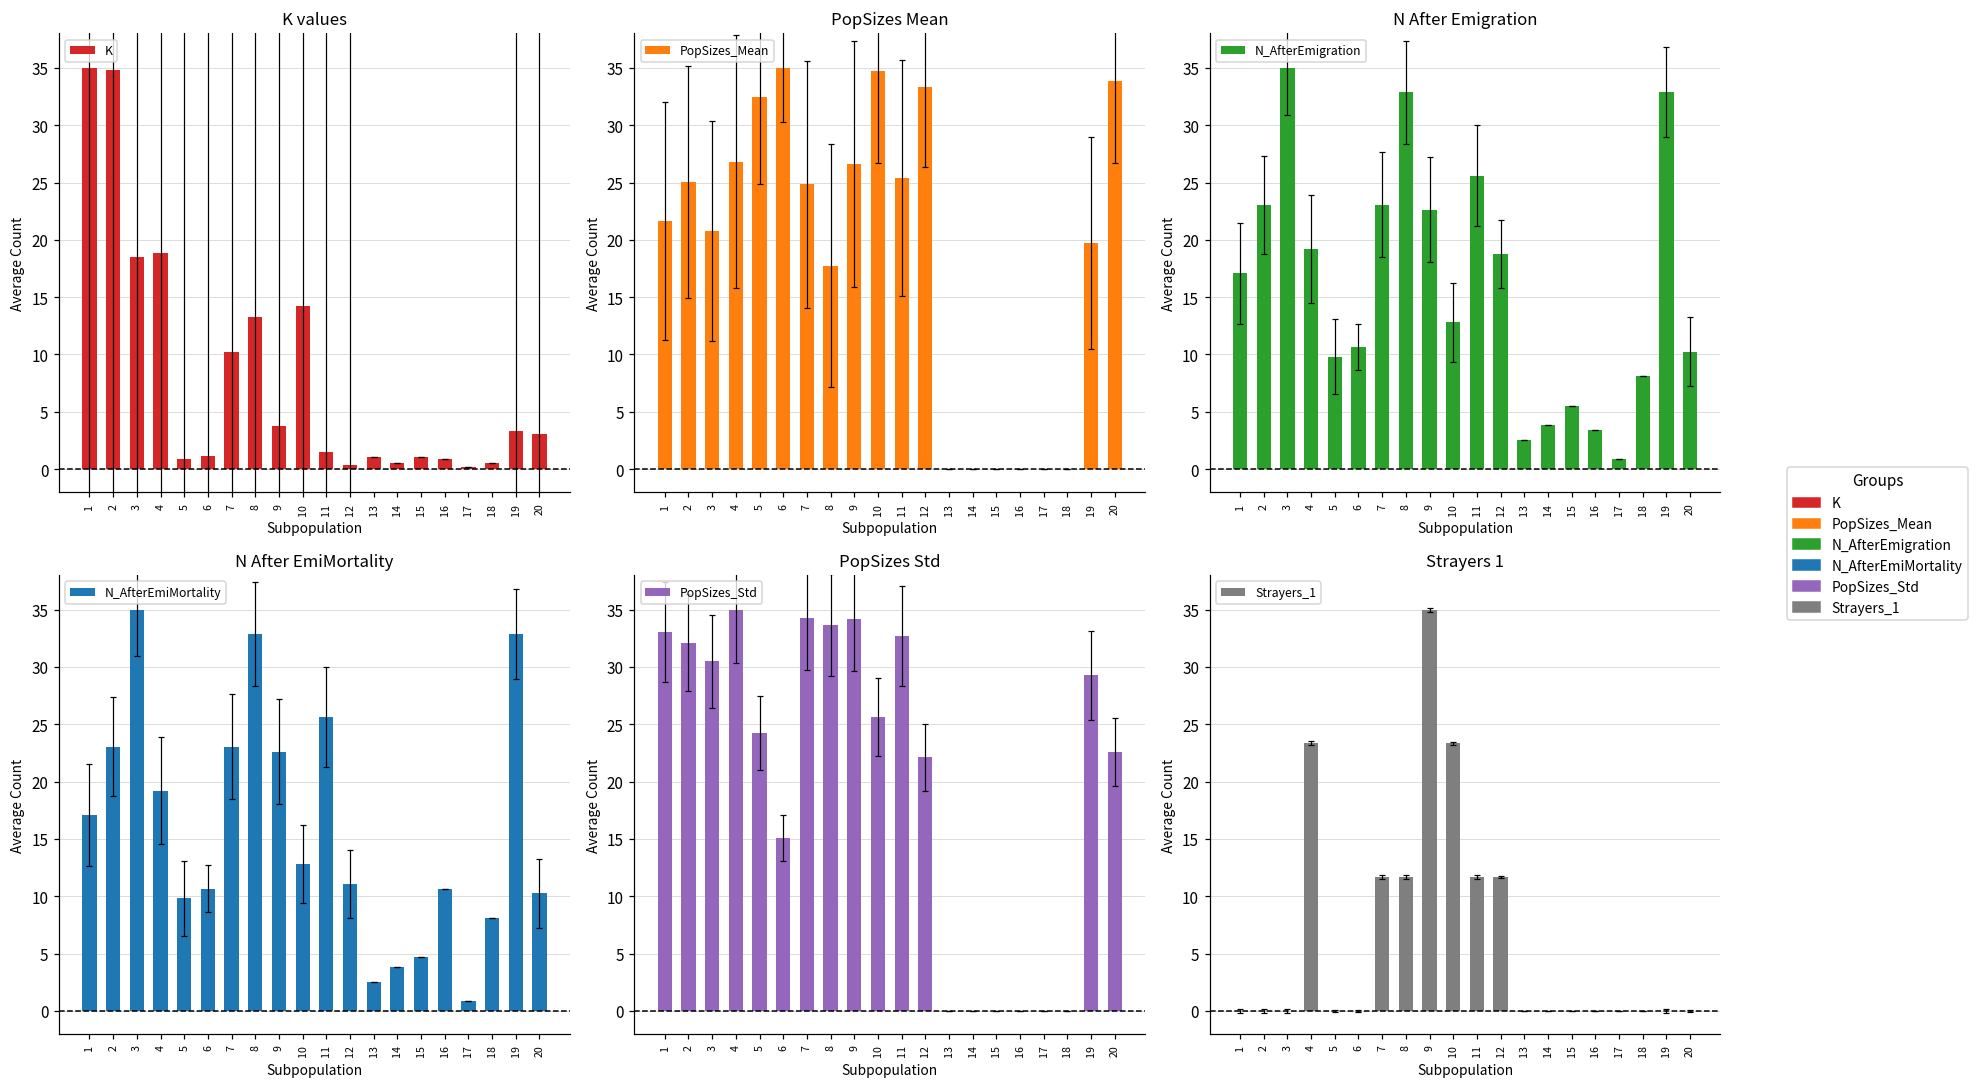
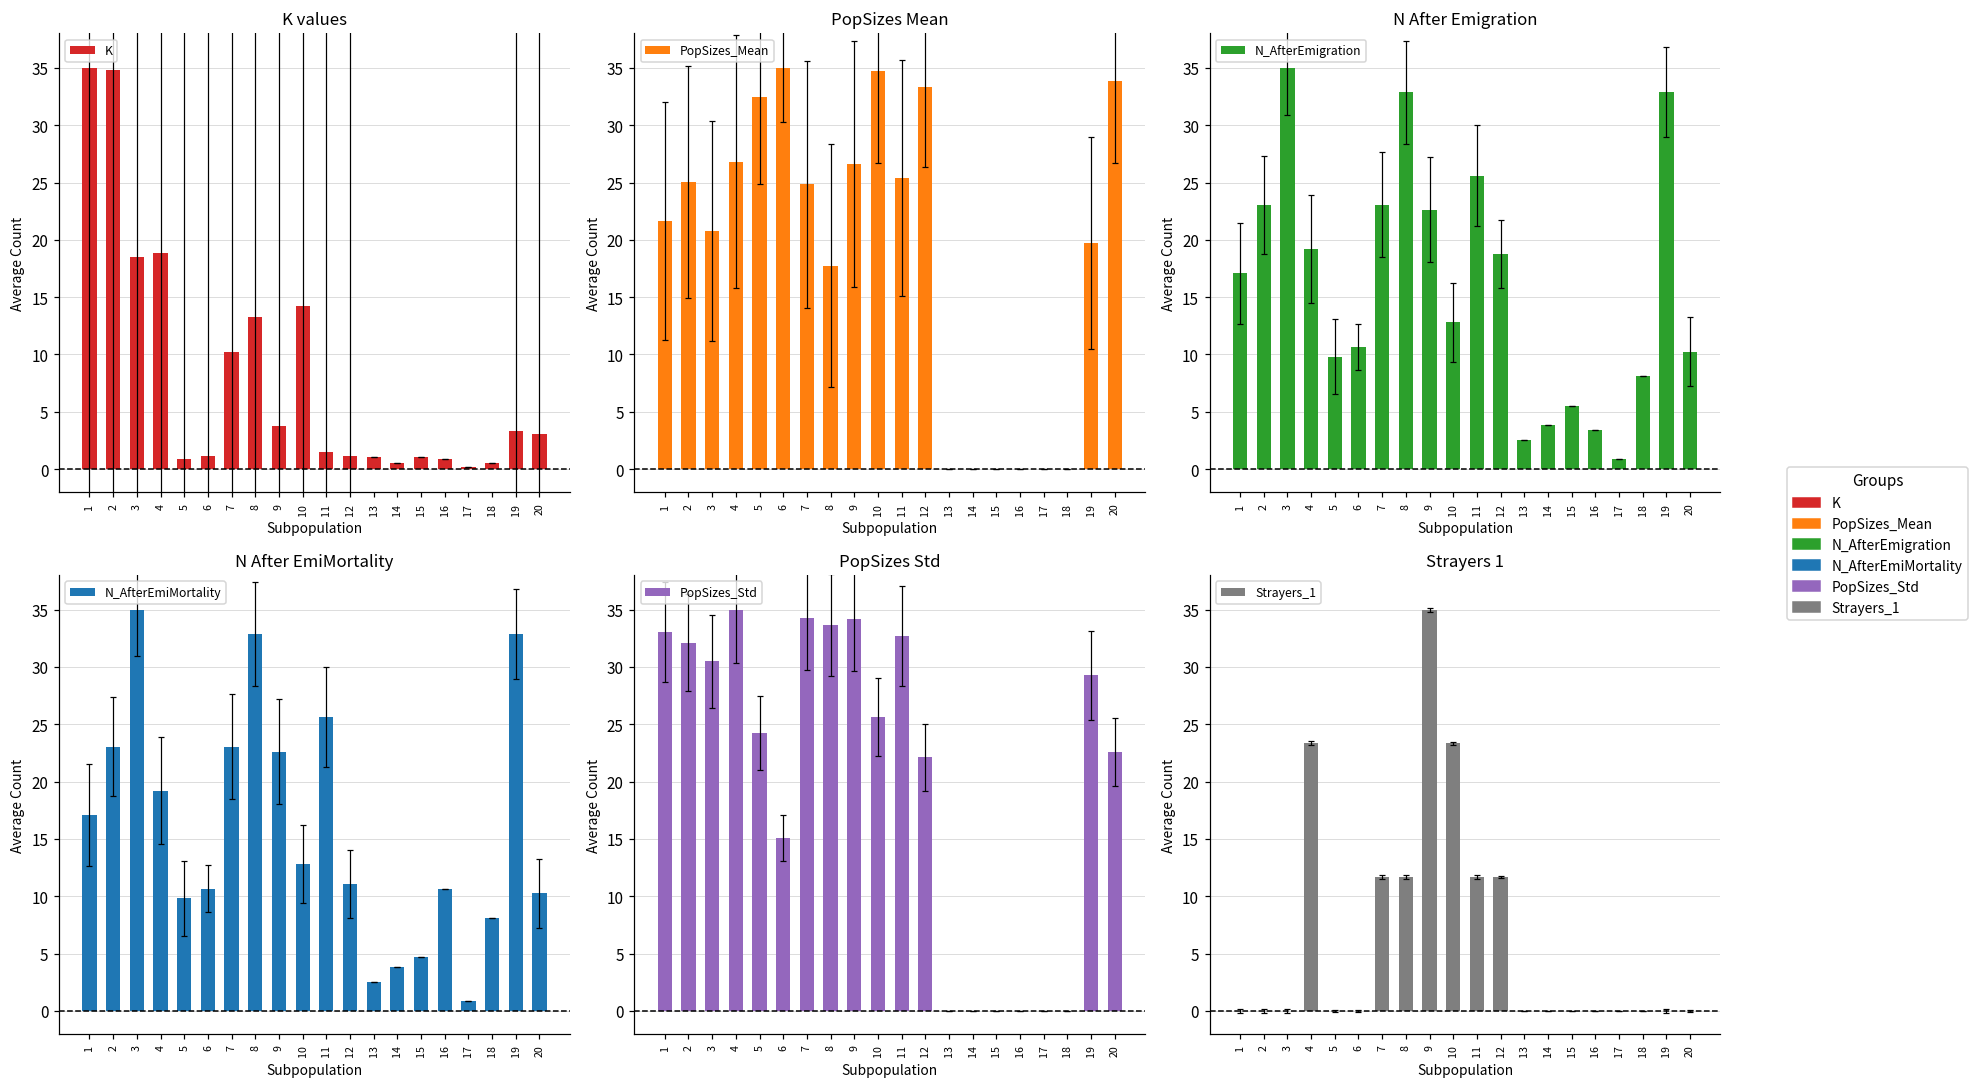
  {
    "K values": {
      "K": {
        "1": 35.0,
        "2": 34.8,
        "3": 18.5,
        "4": 18.8,
        "5": 0.9,
        "6": 1.1,
        "7": 10.2,
        "8": 13.3,
        "9": 3.7,
        "10": 14.2,
        "11": 1.5,
-       "12": 0.4,
+       "12": 1.2,
        "13": 1.1,
        "14": 0.5,
        "15": 1.1,
        "16": 0.9,
        "18": 0.6,
        "19": 3.3,
        "20": 3.1
      }
    },
    "PopSizes Mean": {
      "PopSizes_Mean": {
        "1": 21.6,
        "2": 25.0,
        "3": 20.8,
        "4": 26.8,
        "5": 32.5,
        "6": 35.0,
        "7": 24.8,
        "8": 17.8,
        "9": 26.6,
        "10": 34.8,
        "11": 25.4,
        "12": 33.3,
        "13": 0.0,
        "14": 0.0,
        "15": 0.0,
        "16": 0.0,
        "17": 0.0,
        "18": 0.0,
        "19": 19.7,
        "20": 33.8
      }
    },
    "N After Emigration": {
      "N_AfterEmigration": {
        "1": 17.1,
        "2": 23.0,
        "3": 35.0,
        "4": 19.2,
        "5": 9.8,
        "6": 10.7,
        "7": 23.0,
        "8": 32.9,
        "9": 22.6,
        "10": 12.8,
        "11": 25.6,
        "12": 18.8,
        "13": 2.6,
        "14": 3.8,
        "15": 5.5,
        "16": 3.4,
        "17": 0.9,
        "18": 8.1,
        "19": 32.9,
        "20": 10.2
      }
    },
    "PopSizes Std": {
      "PopSizes_Std": {
        "1": 33.0,
        "2": 32.1,
        "3": 30.5,
        "4": 35.0,
        "5": 24.2,
        "6": 15.1,
        "7": 34.3,
        "8": 33.6,
        "9": 34.2,
        "10": 25.6,
        "11": 32.7,
        "12": 22.1,
        "13": 0.0,
        "14": 0.0,
        "15": 0.0,
        "16": 0.0,
        "17": 0.0,
        "18": 0.0,
        "19": 29.3,
        "20": 22.6
      }
    },
    "Strayers 1": {
      "Strayers_1": {
        "1": 0.0,
        "2": 0.0,
        "3": 0.0,
        "4": 23.3,
        "5": 0.0,
        "6": 0.0,
        "7": 11.7,
        "8": 11.7,
        "9": 35.0,
        "10": 23.3,
        "11": 11.7,
        "12": 11.7,
        "13": 0.0,
        "14": 0.0,
        "15": 0.0,
        "16": 0.0,
        "17": 0.0,
        "18": 0.0,
        "19": 0.0,
        "20": 0.0
      }
    }
  }
